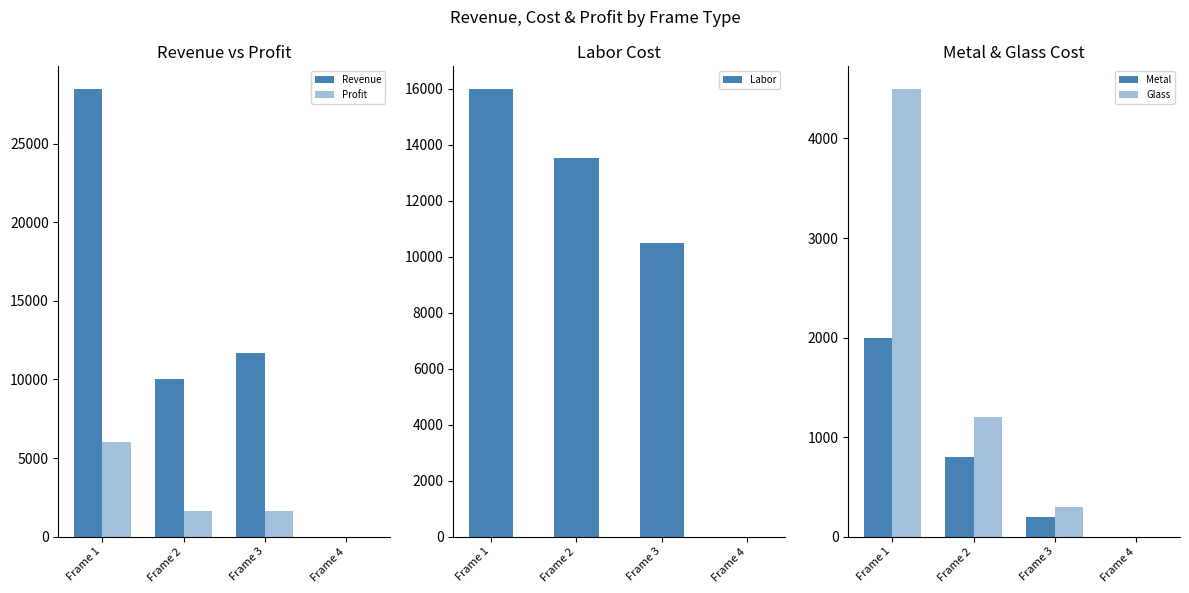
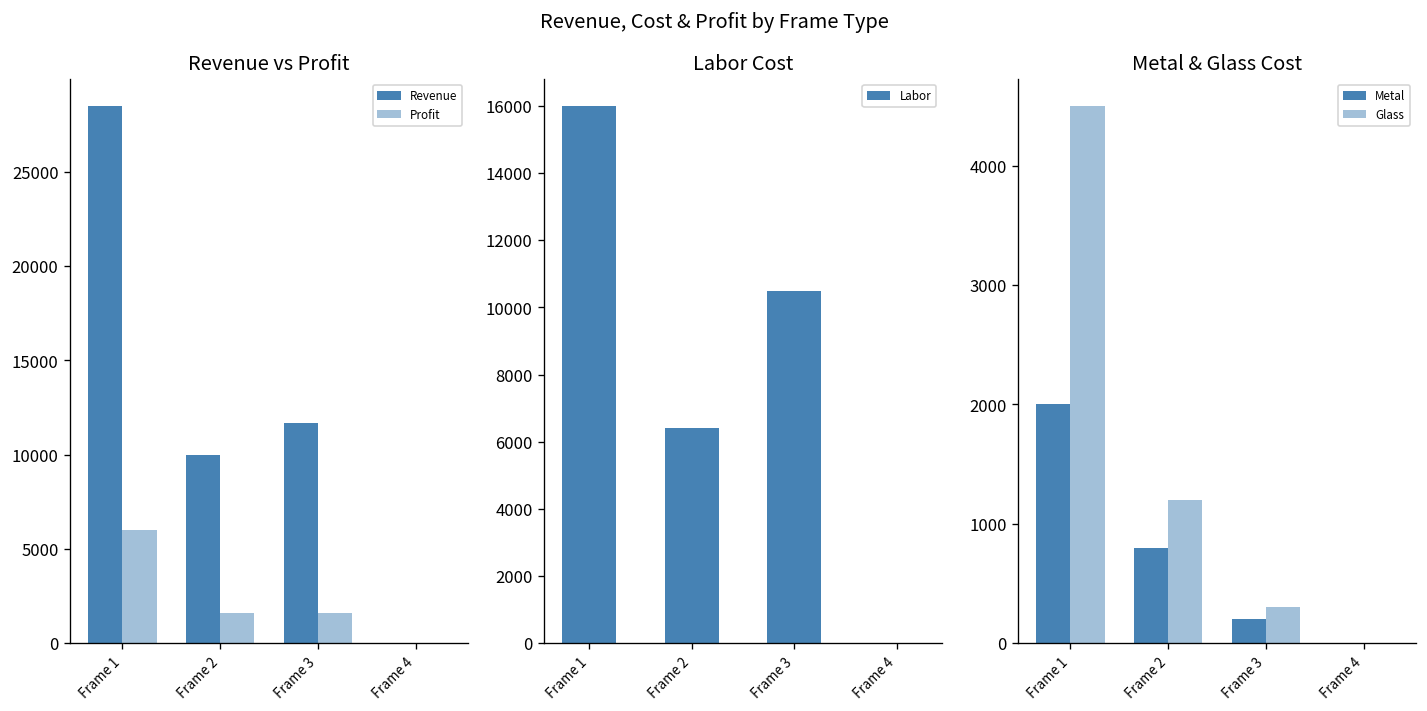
  {
    "Labor Cost": {
      "Frame 1": 16000,
-     "Frame 2": 13500,
+     "Frame 2": 6400,
      "Frame 3": 10500,
      "Frame 4": 0
    }
  }
